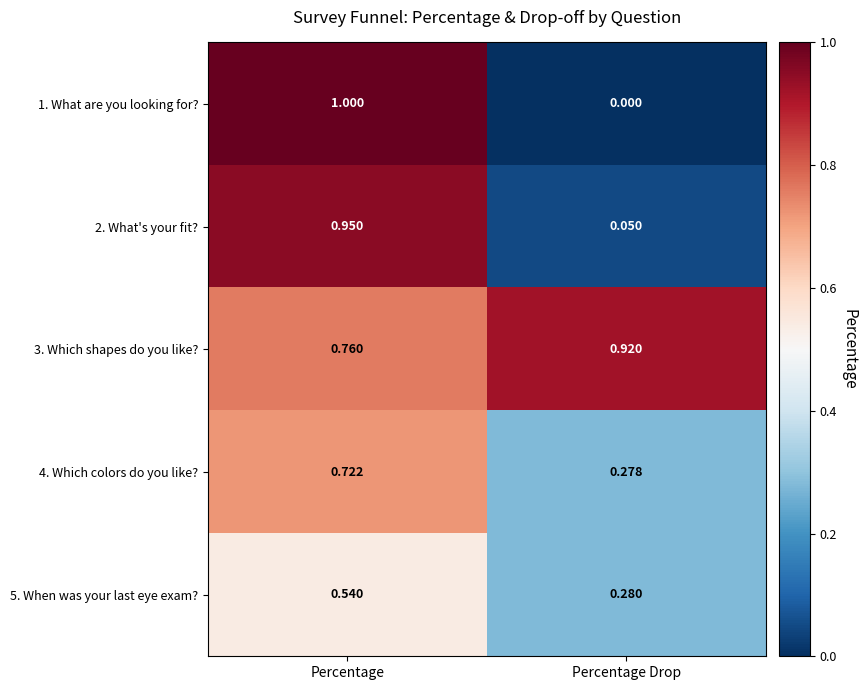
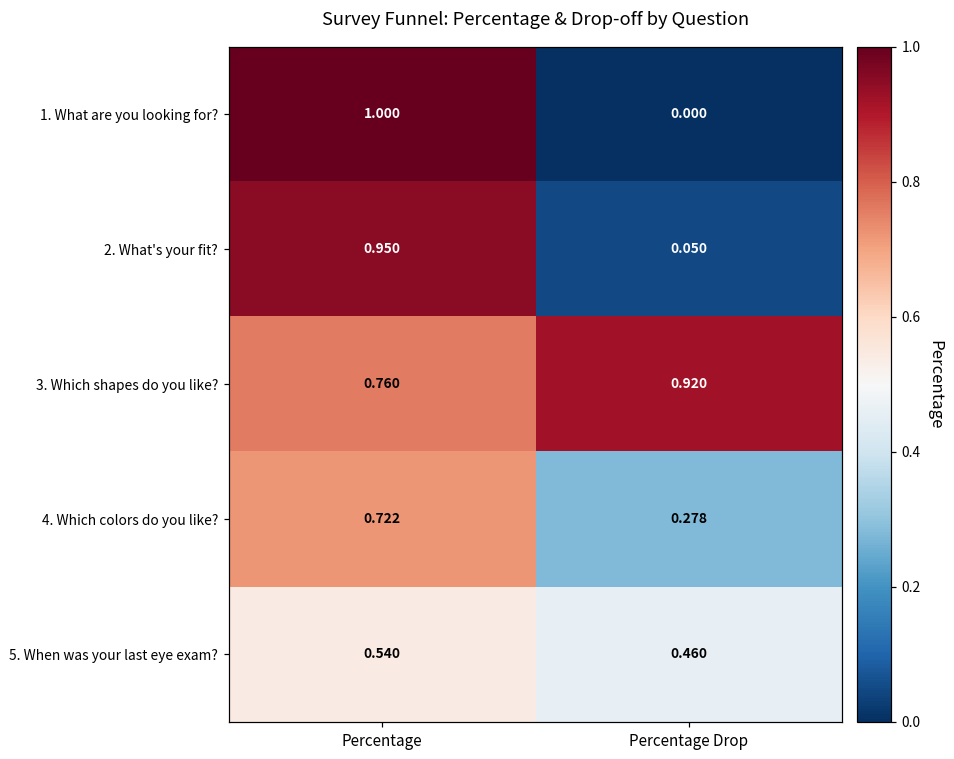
  {
    "1. What are you looking for?": {
      "Percentage": 1.000,
      "Percentage Drop": 0.000
    },
    "2. What's your fit?": {
      "Percentage": 0.950,
      "Percentage Drop": 0.050
    },
    "3. Which shapes do you like?": {
      "Percentage": 0.760,
      "Percentage Drop": 0.920
    },
    "4. Which colors do you like?": {
      "Percentage": 0.722,
      "Percentage Drop": 0.278
    },
    "5. When was your last eye exam?": {
      "Percentage": 0.540,
-     "Percentage Drop": 0.280
+     "Percentage Drop": 0.460
    }
  }
